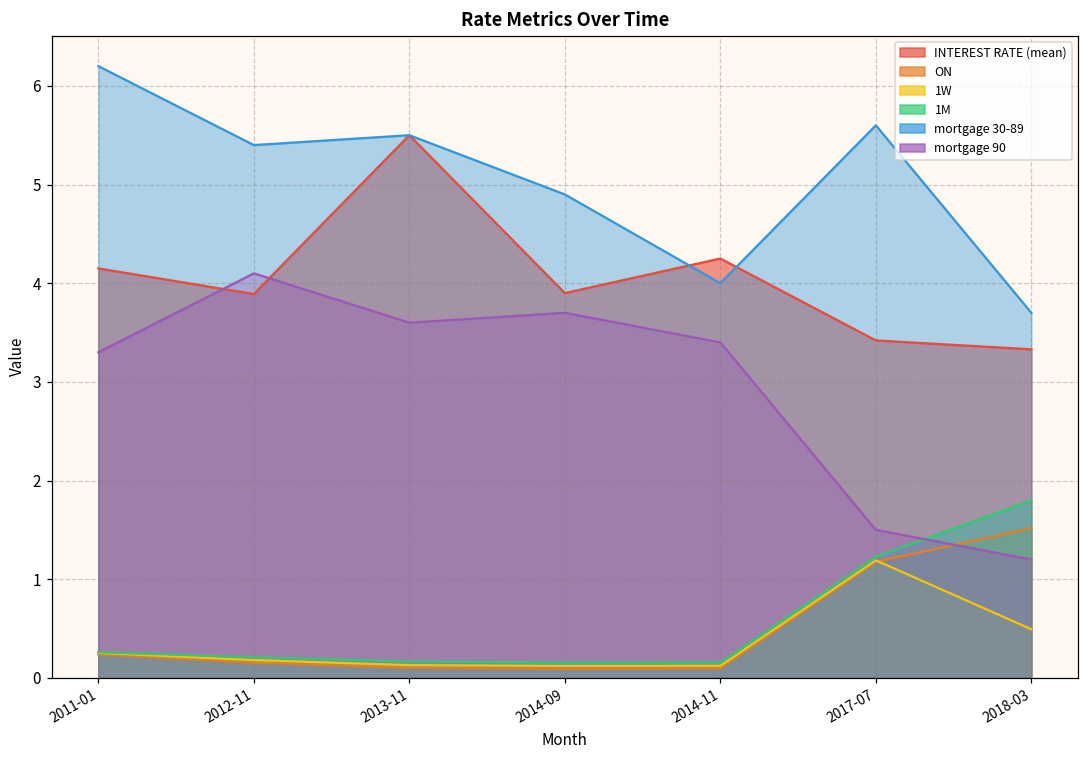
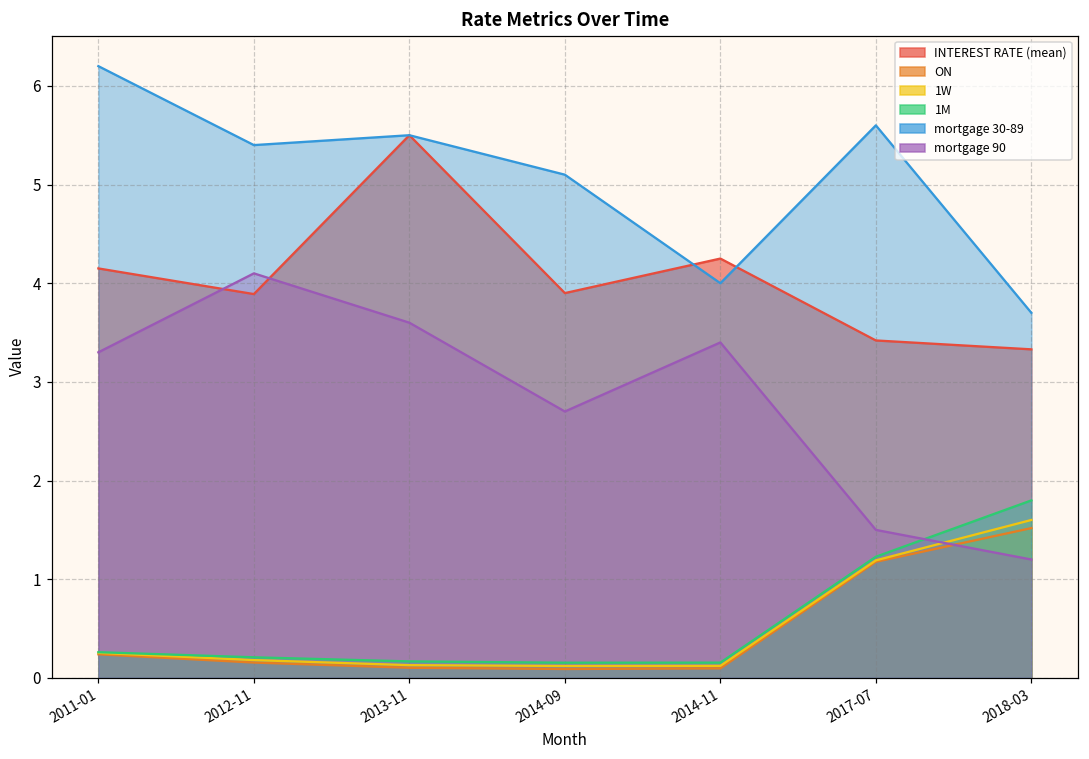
  {
    "1W": {
      "2014-09": 0.1,
-     "2018-03": 0.5
+     "2018-03": 1.6
    },
    "1M": {
      "2012-11": 0.2,
      "2013-11": 0.2,
      "2014-09": 0.2,
      "2014-11": 0.2,
      "2017-07": 1.2,
      "2018-03": 1.8
    },
    "mortgage 30-89": {
      "2011-01": 6.2,
      "2012-11": 5.4,
-     "2014-09": 4.9,
+     "2014-09": 5.1,
      "2014-11": 4.0,
      "2017-07": 5.6,
      "2018-03": 3.7
    },
    "mortgage 90": {
      "2011-01": 3.3,
      "2012-11": 4.1,
      "2013-11": 3.6,
-     "2014-09": 3.7,
+     "2014-09": 2.7,
      "2014-11": 3.4,
      "2017-07": 1.5,
      "2018-03": 1.2
    }
  }
